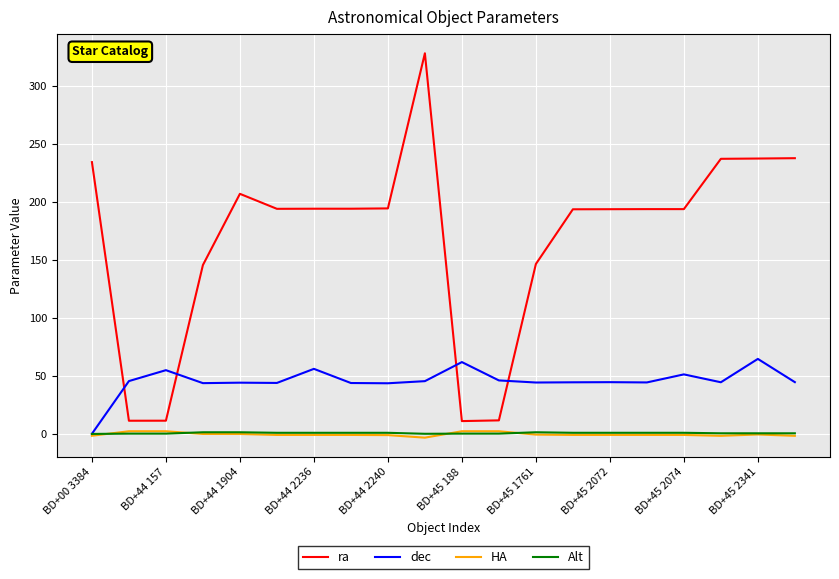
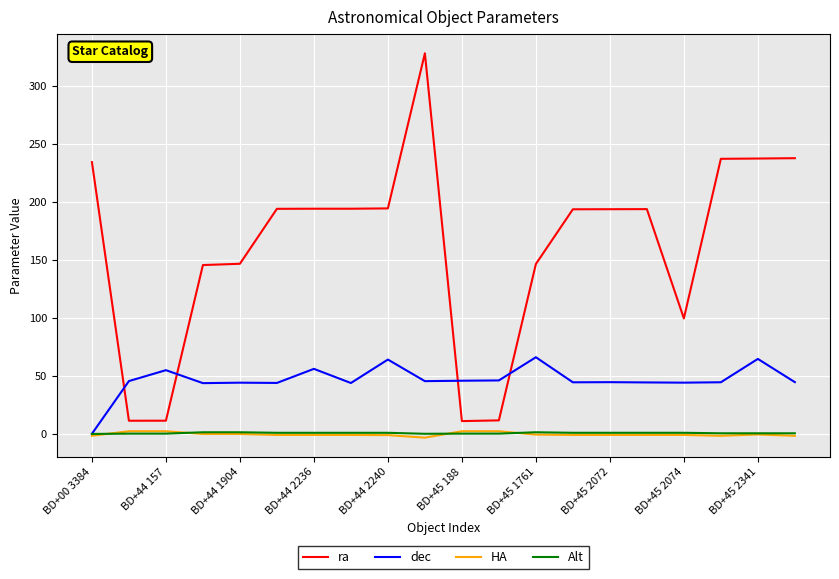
  {
    "ra": {
      "BD+00 3384": 235,
      "BD+44 157": 11,
-     "BD+44 1904": 207,
+     "BD+44 1904": 147,
      "BD+44 2236": 194,
      "BD+44 2240": 195,
      "BD+45 188": 11,
      "BD+45 1761": 147,
      "BD+45 2072": 194,
-     "BD+45 2074": 194,
+     "BD+45 2074": 100,
      "BD+45 2341": 238
    },
    "dec": {
      "BD+44 157": 55,
      "BD+44 1904": 44,
      "BD+44 2236": 56,
-     "BD+44 2240": 44,
-     "BD+45 188": 62,
-     "BD+45 1761": 44,
+     "BD+44 2240": 64,
+     "BD+45 188": 46,
+     "BD+45 1761": 66,
      "BD+45 2072": 45,
-     "BD+45 2074": 51,
+     "BD+45 2074": 44,
      "BD+45 2341": 65
    }
  }
